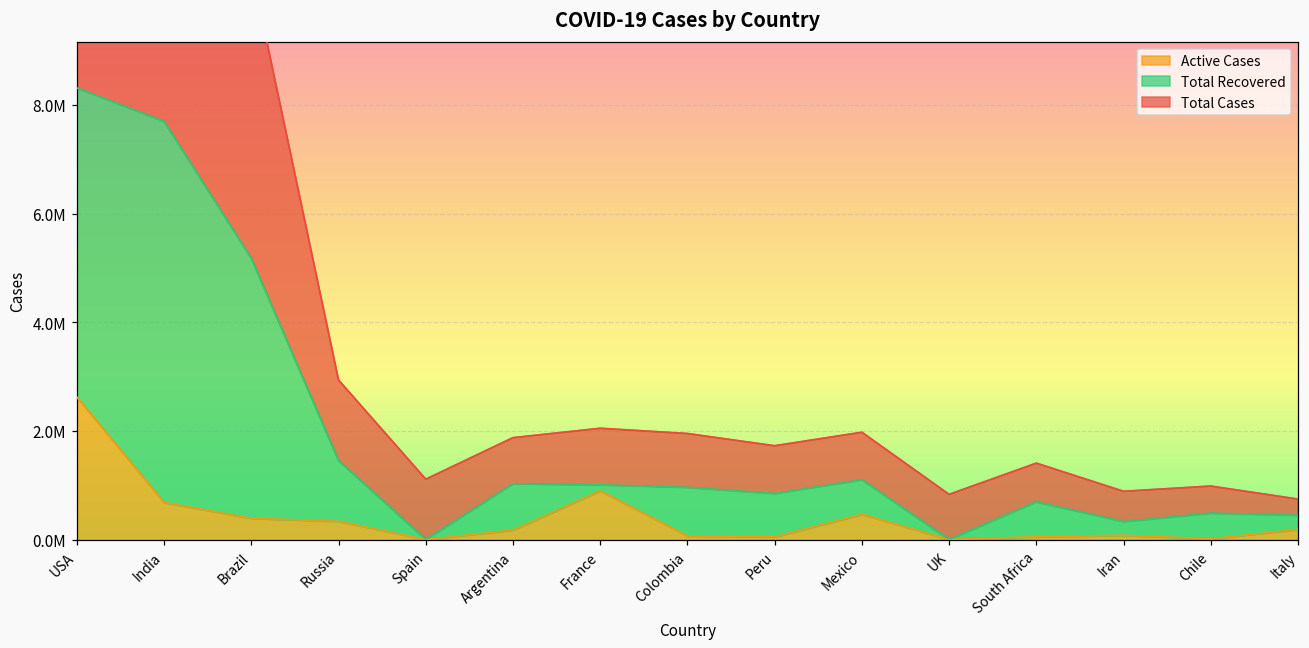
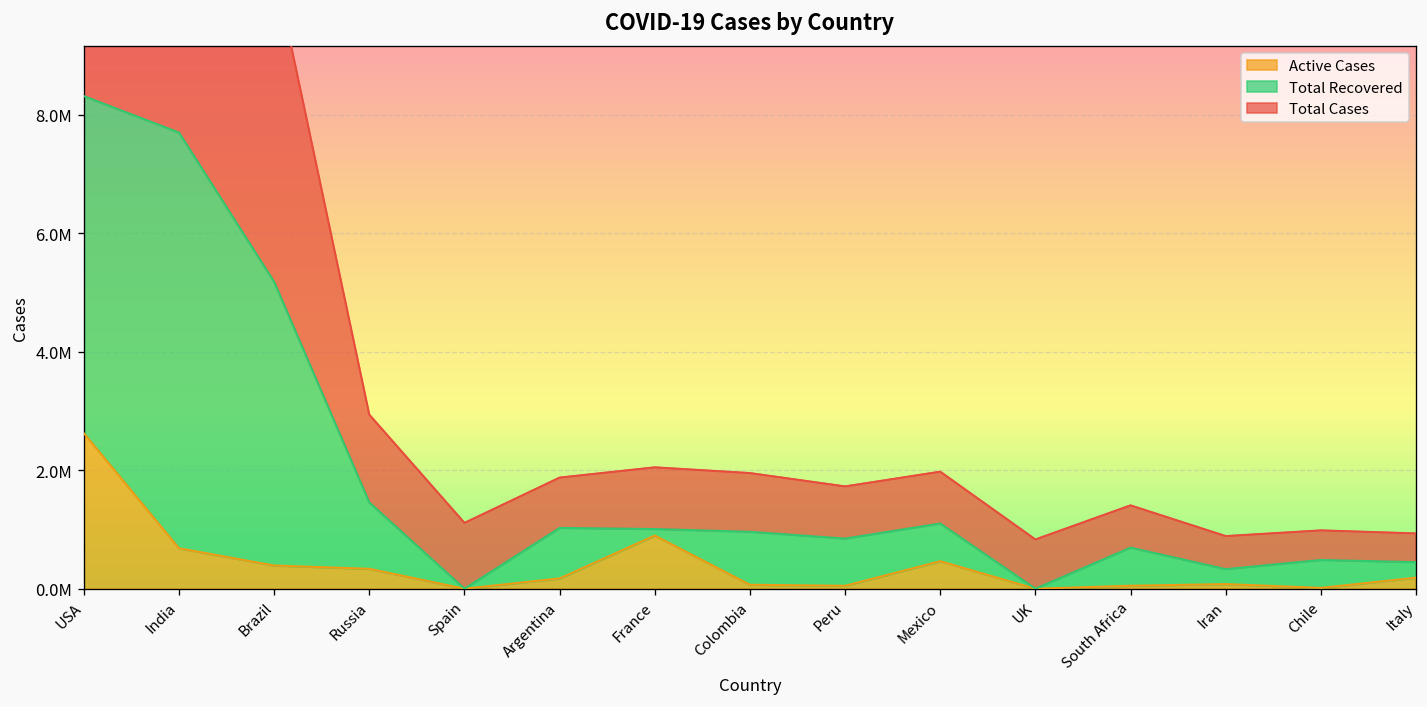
  {
    "Active Cases": {
      "USA": 2600000,
      "India": 700000,
      "Brazil": 400000,
      "Russia": 300000,
      "Argentina": 200000,
      "France": 900000,
      "Colombia": 100000,
      "Peru": 0,
      "Mexico": 500000,
      "South Africa": 0,
      "Iran": 100000,
      "Chile": 0,
      "Italy": 200000
    },
    "Total Recovered": {
      "USA": 5700000,
      "India": 7000000,
      "Brazil": 4800000,
      "Russia": 1100000,
      "Argentina": 900000,
      "France": 100000,
      "Colombia": 900000,
      "Peru": 800000,
      "Mexico": 600000,
      "South Africa": 600000,
      "Iran": 300000,
      "Chile": 500000,
      "Italy": 300000
    },
    "Total Cases": {
      "Russia": 1500000,
      "Spain": 1100000,
      "Argentina": 800000,
      "France": 1000000,
      "Colombia": 1000000,
      "Peru": 900000,
      "Mexico": 900000,
      "UK": 800000,
      "South Africa": 700000,
      "Iran": 600000,
      "Chile": 500000,
-     "Italy": 300000
+     "Italy": 500000
    }
  }
